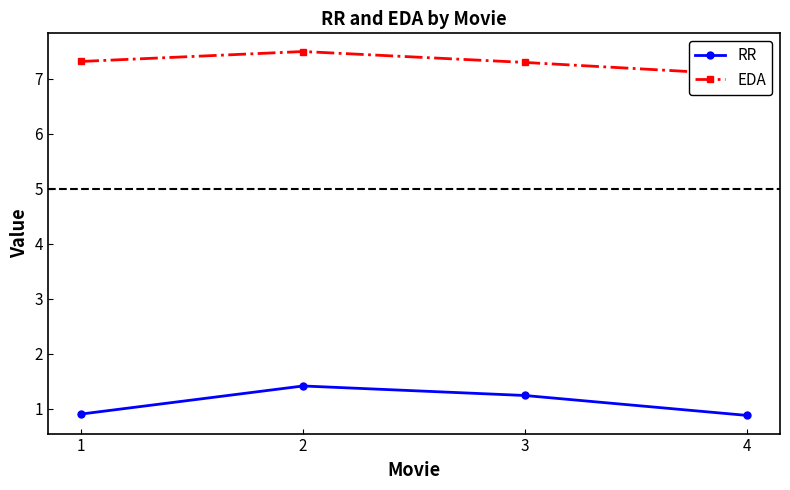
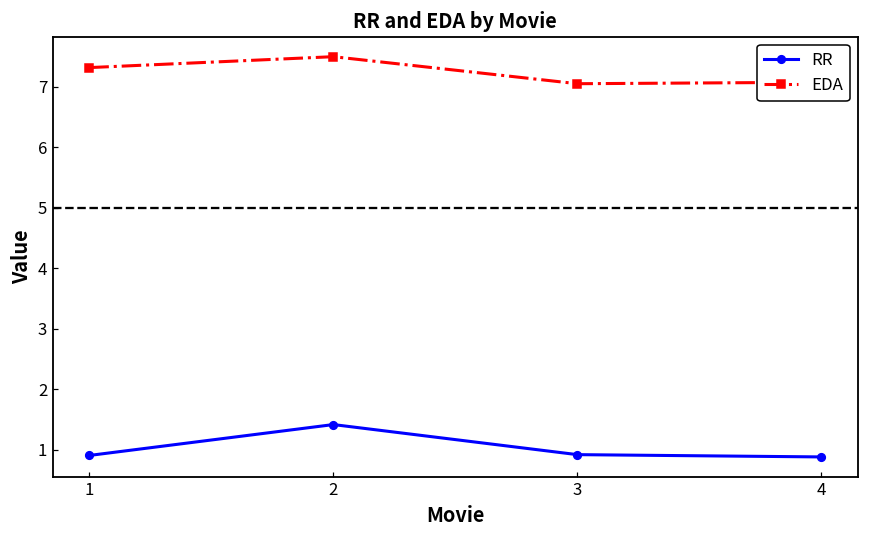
  {
    "RR": {
      "1": 0.9,
      "2": 1.4,
-     "3": 1.2,
+     "3": 0.9,
      "4": 0.9
    },
    "EDA": {
      "1": 7.3,
      "2": 7.5,
-     "3": 7.3
+     "3": 7.0
    }
  }
